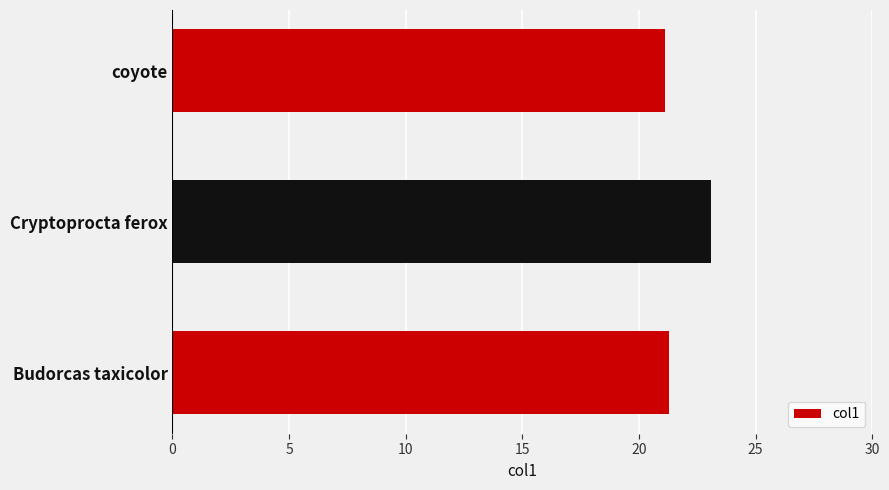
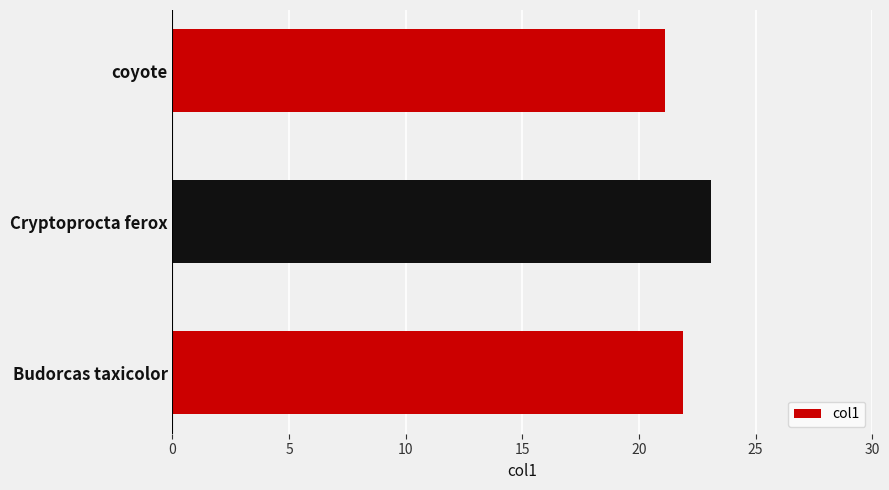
  {
    "coyote": 21.1,
    "Cryptoprocta ferox": 23.1,
-   "Budorcas taxicolor": 21.3
+   "Budorcas taxicolor": 21.9
  }
